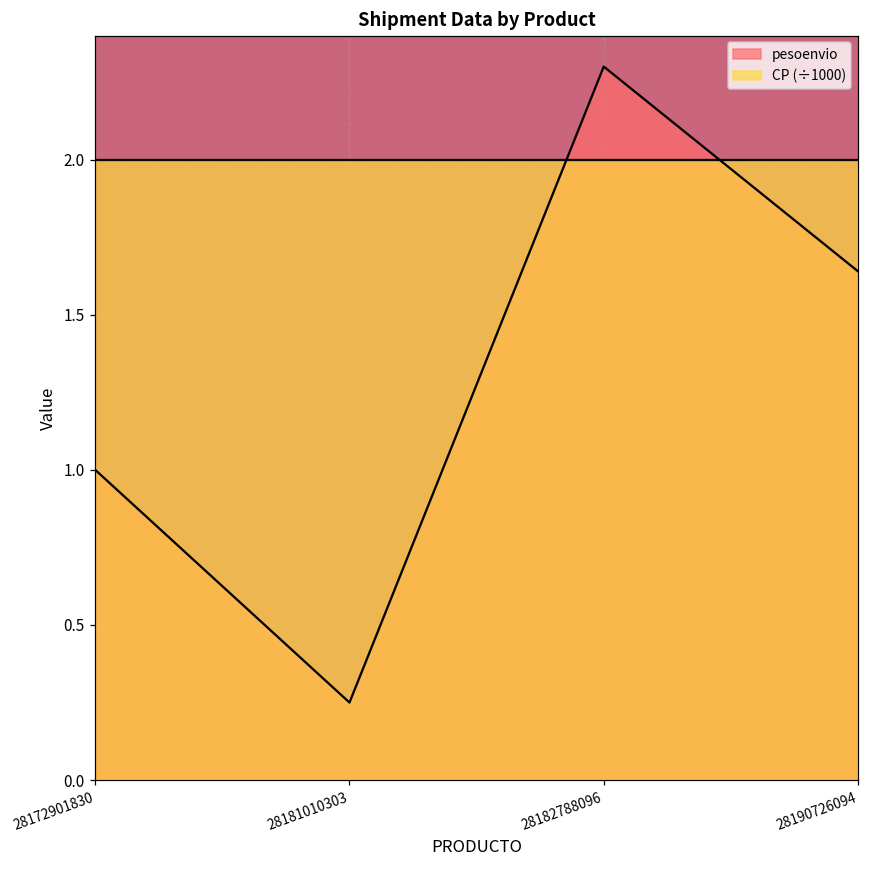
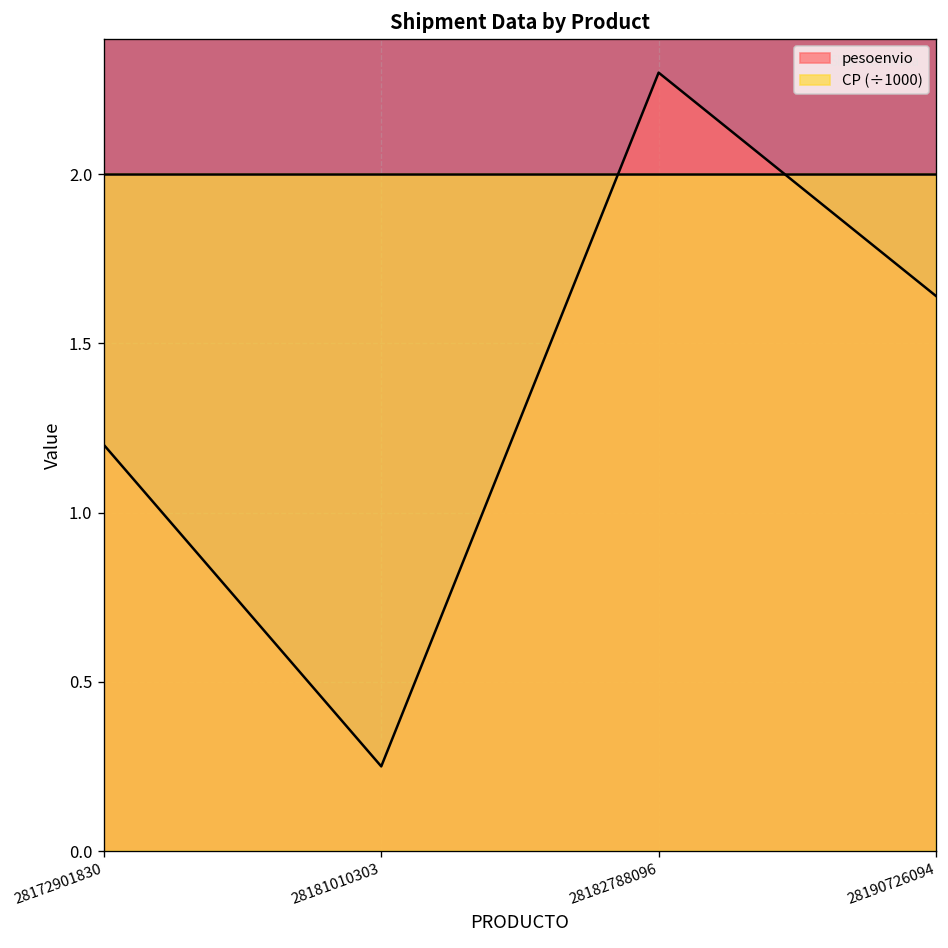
  {
    "pesoenvio": {
-     "28172901830": 1.0,
+     "28172901830": 1.2,
      "28181010303": 0.25,
      "28182788096": 2.3,
      "28190726094": 1.64
    },
    "CP (÷1000)": {
      "28172901830": 2.0,
      "28181010303": 2.0,
      "28182788096": 2.0,
      "28190726094": 2.0
    }
  }
